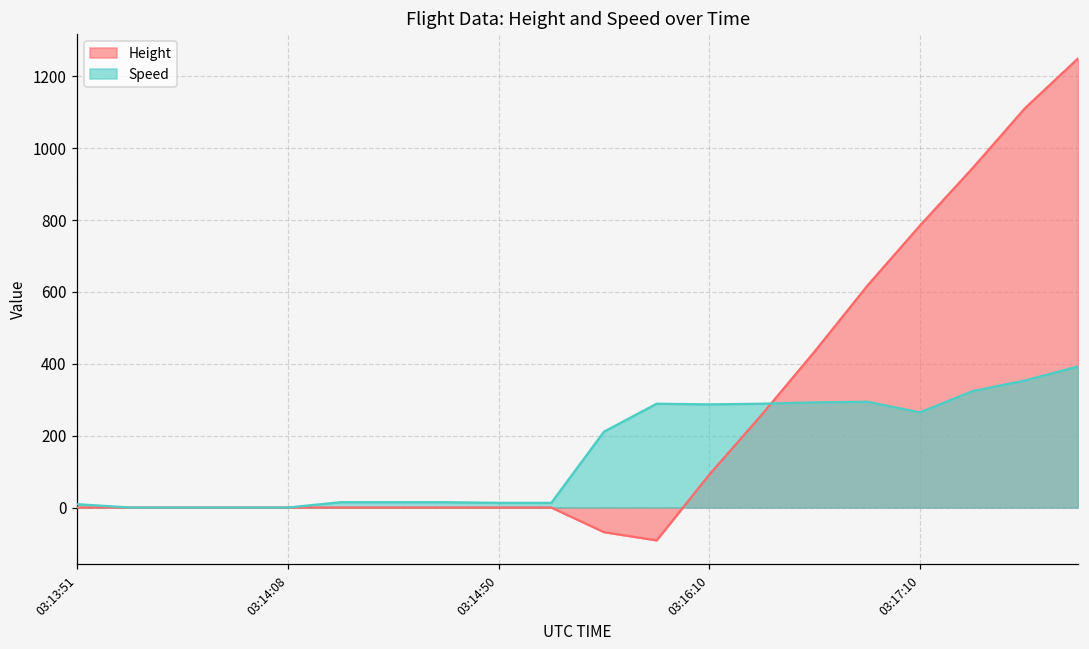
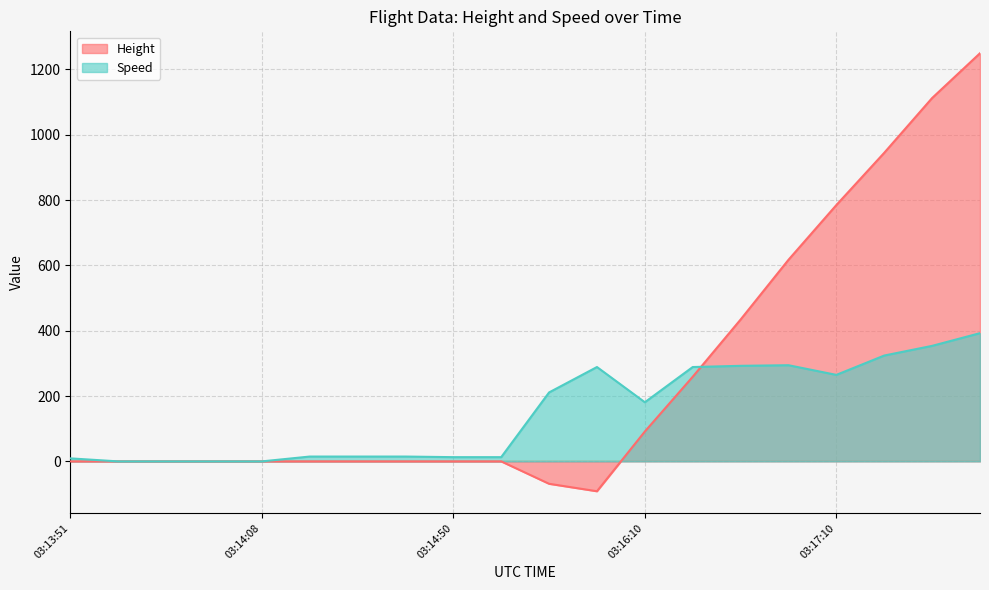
  {
    "Speed": {
      "03:13:51": 10,
-     "03:16:10": 290,
+     "03:16:10": 180,
      "03:17:10": 260
    }
  }
